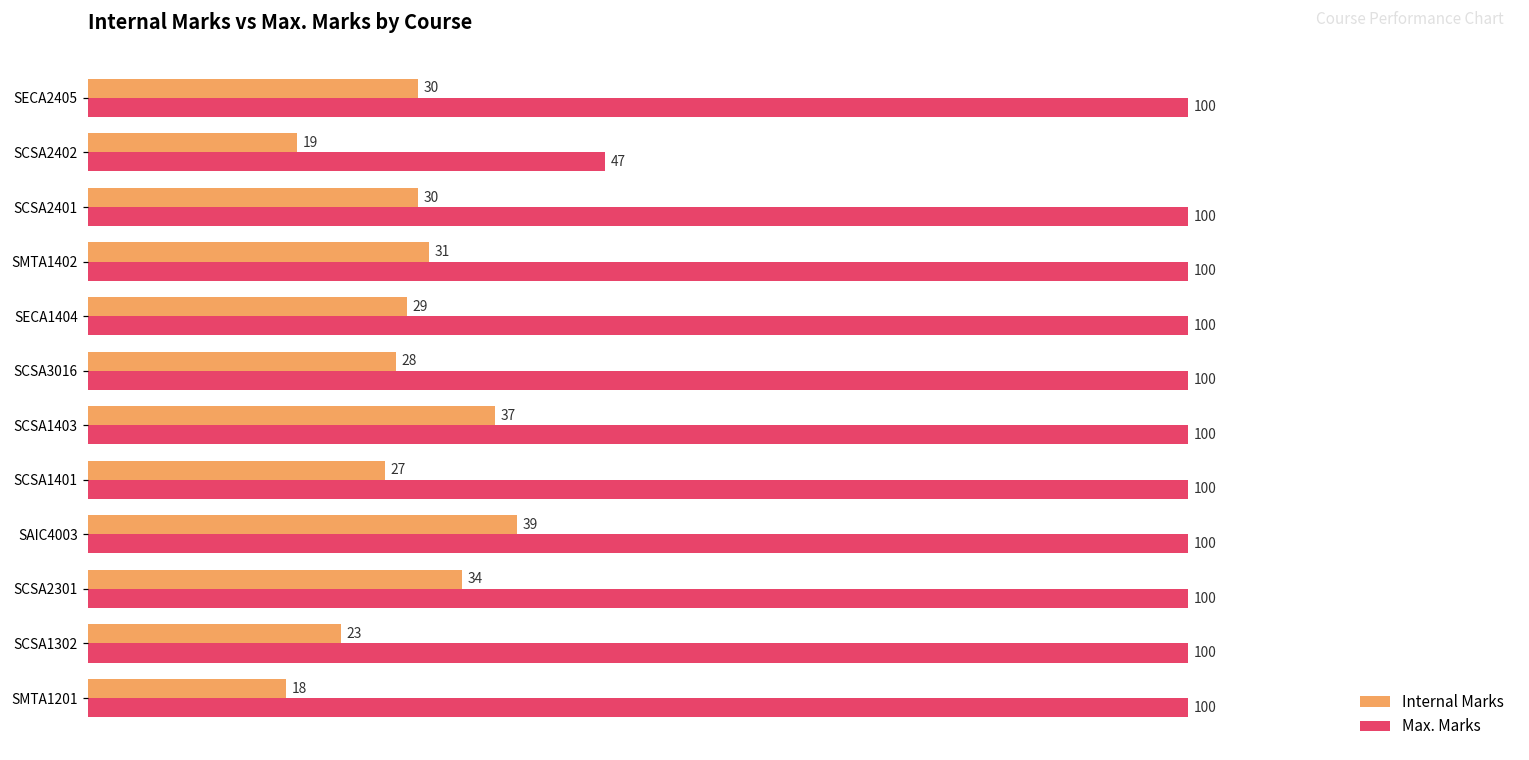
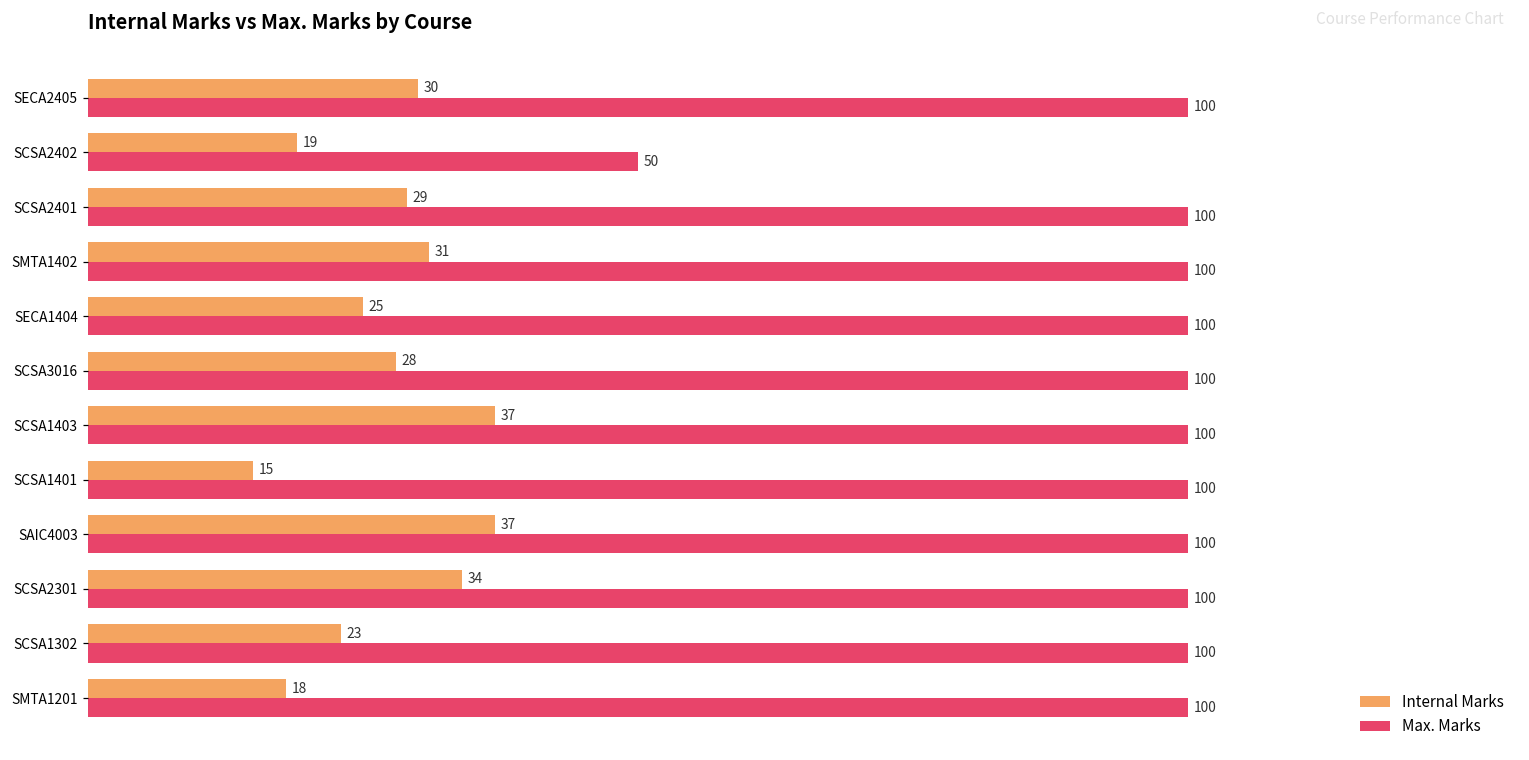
  {
    "Internal Marks": {
      "SECA2405": 30,
      "SCSA2402": 19,
-     "SCSA2401": 30,
+     "SCSA2401": 29,
      "SMTA1402": 31,
-     "SECA1404": 29,
+     "SECA1404": 25,
      "SCSA3016": 28,
      "SCSA1403": 37,
-     "SCSA1401": 27,
-     "SAIC4003": 39,
+     "SCSA1401": 15,
+     "SAIC4003": 37,
      "SCSA2301": 34,
      "SCSA1302": 23,
      "SMTA1201": 18
    },
    "Max. Marks": {
      "SECA2405": 100,
-     "SCSA2402": 47,
+     "SCSA2402": 50,
      "SCSA2401": 100,
      "SMTA1402": 100,
      "SECA1404": 100,
      "SCSA3016": 100,
      "SCSA1403": 100,
      "SCSA1401": 100,
      "SAIC4003": 100,
      "SCSA2301": 100,
      "SCSA1302": 100,
      "SMTA1201": 100
    }
  }
